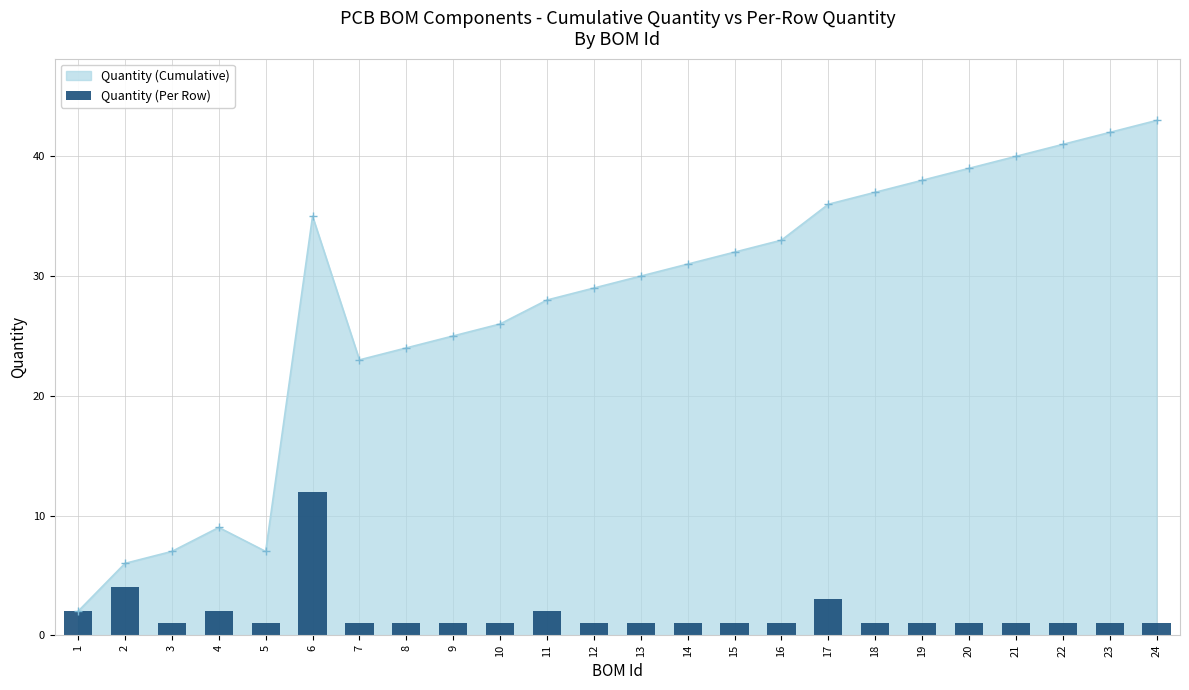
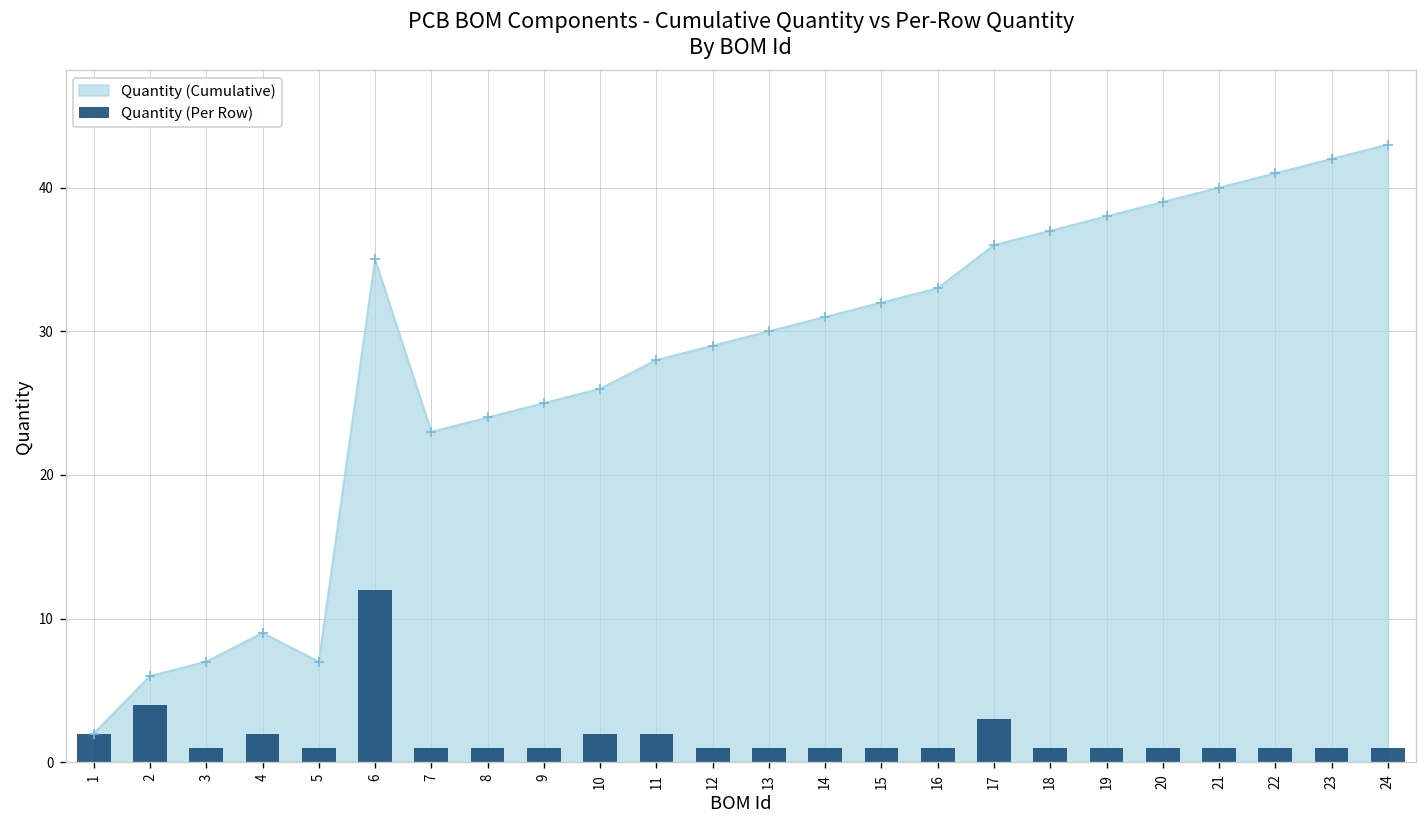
  {
    "Quantity (Cumulative)": {
      "1": 2,
      "2": 6,
      "3": 7,
      "4": 9,
      "5": 7,
      "6": 35,
      "7": 23,
      "8": 24,
      "9": 25,
      "10": 26,
      "11": 28,
      "12": 29,
      "13": 30,
      "14": 31,
      "15": 32,
      "16": 33,
      "17": 36,
      "18": 37,
      "19": 38,
      "20": 39,
      "21": 40,
      "22": 41,
      "23": 42,
      "24": 43
    },
    "Quantity (Per Row)": {
      "1": 2,
      "2": 4,
      "3": 1,
      "4": 2,
      "5": 1,
      "6": 12,
      "7": 1,
      "8": 1,
      "9": 1,
-     "10": 1,
+     "10": 2,
      "11": 2,
      "12": 1,
      "13": 1,
      "14": 1,
      "15": 1,
      "16": 1,
      "17": 3,
      "18": 1,
      "19": 1,
      "20": 1,
      "21": 1,
      "22": 1,
      "23": 1,
      "24": 1
    }
  }
